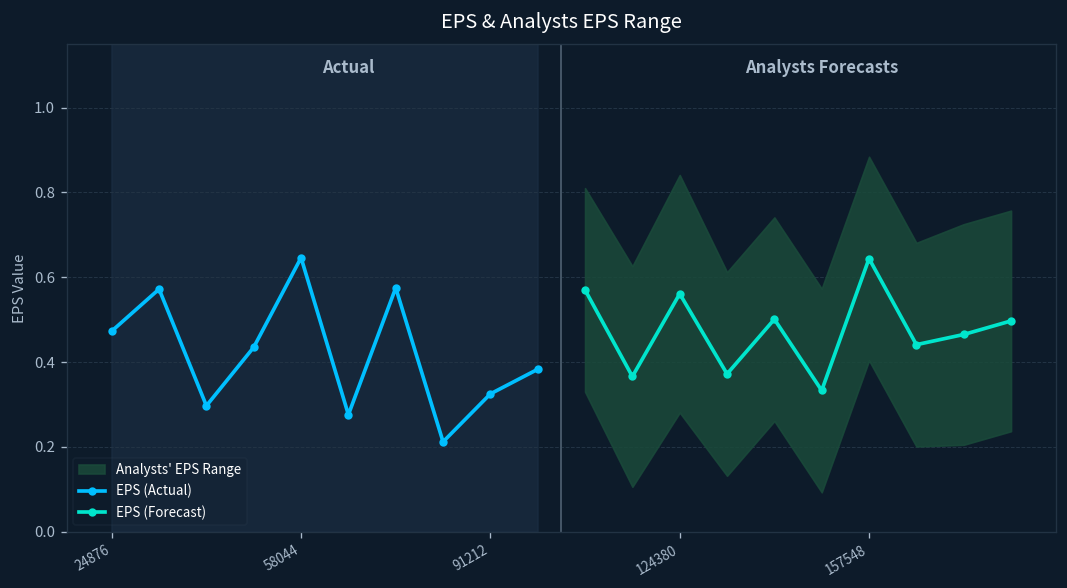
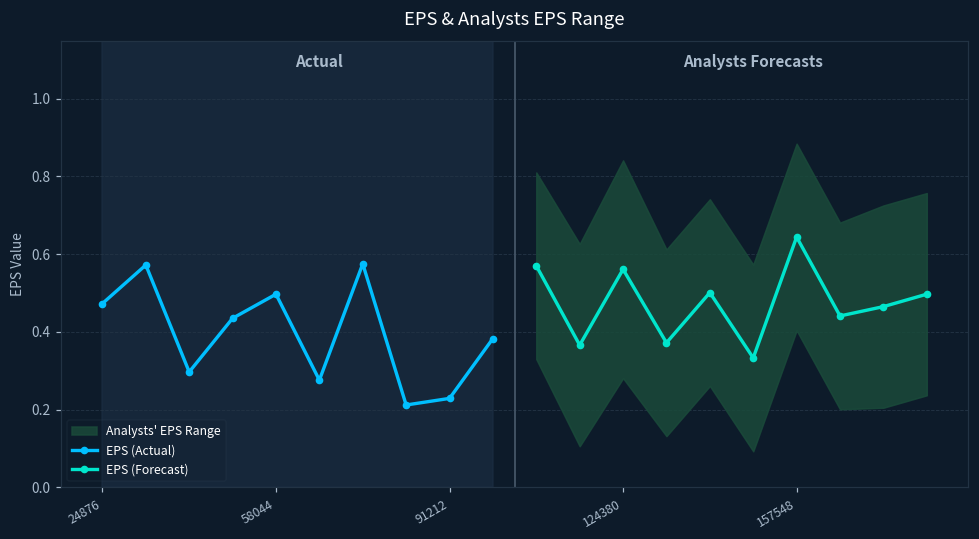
  {
    "EPS (Actual)": {
      "24876": 0.47,
-     "58044": 0.65,
-     "91212": 0.33
+     "58044": 0.50,
+     "91212": 0.23
    },
    "EPS (Forecast)": {
      "124380": 0.56,
      "157548": 0.64
    }
  }
